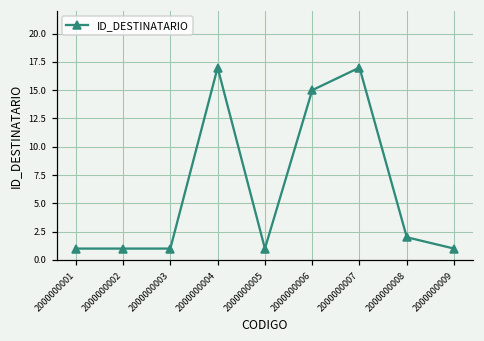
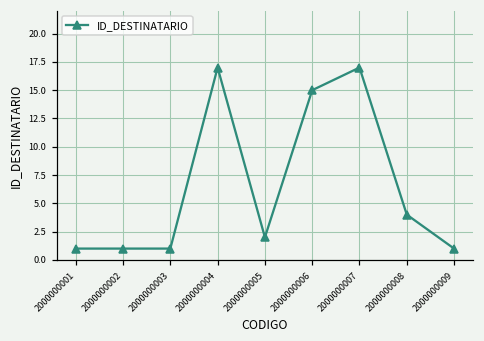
  {
    "2000000001": 1,
    "2000000002": 1,
    "2000000003": 1,
    "2000000004": 17,
-   "2000000005": 1,
+   "2000000005": 2,
    "2000000006": 15,
    "2000000007": 17,
-   "2000000008": 2,
+   "2000000008": 4,
    "2000000009": 1
  }
